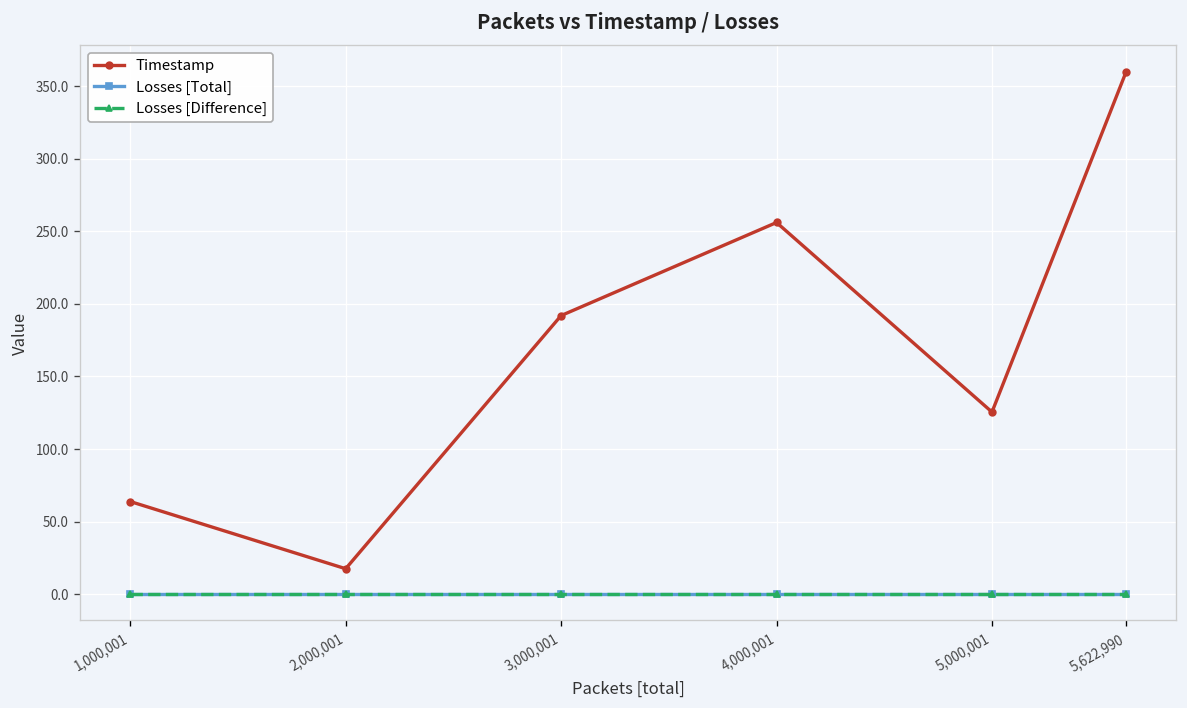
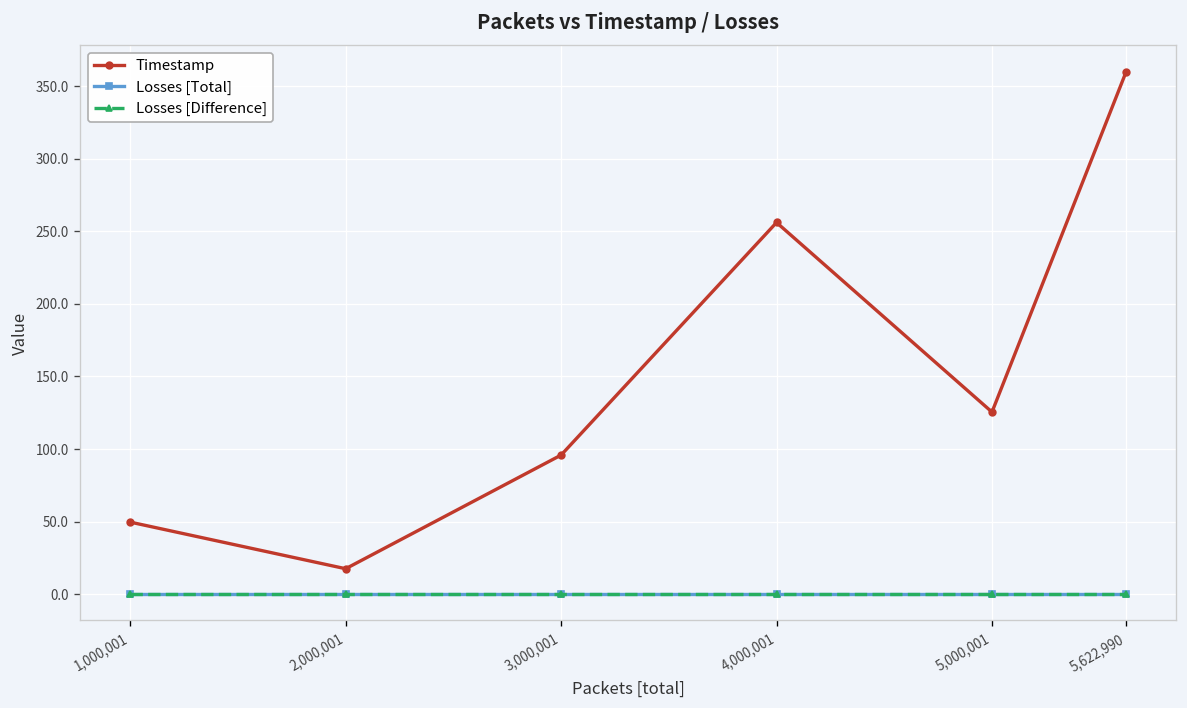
  {
    "Timestamp": {
-     "1,000,001": 64,
+     "1,000,001": 50,
      "2,000,001": 18,
-     "3,000,001": 192,
+     "3,000,001": 96,
      "4,000,001": 256,
      "5,000,001": 125,
      "5,622,990": 360
    },
    "Losses [Difference]": {
      "1,000,001": 0,
      "2,000,001": 0,
      "3,000,001": 0,
      "4,000,001": 0,
      "5,000,001": 0,
      "5,622,990": 0
    }
  }
